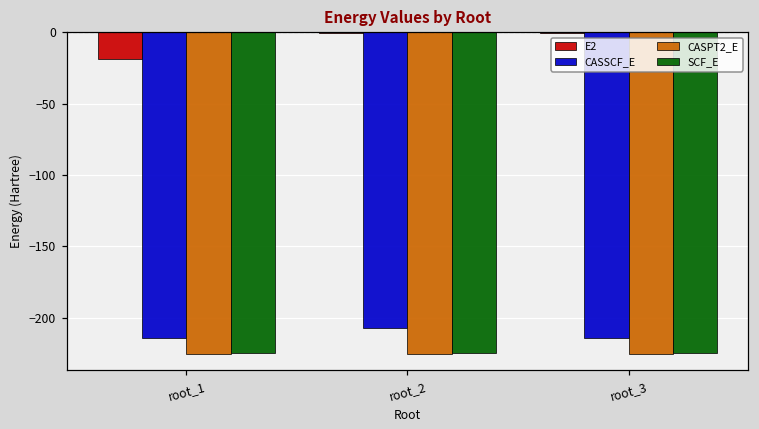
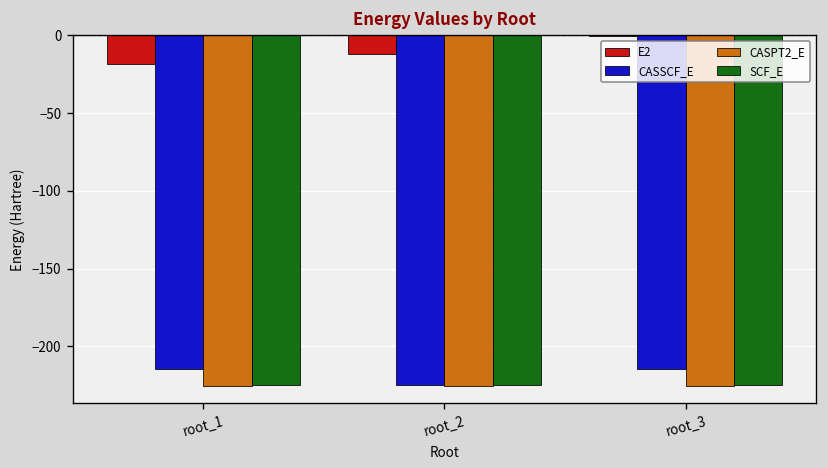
  {
    "E2": {
      "root_1": -19,
-     "root_2": -1
+     "root_2": -12
    },
    "CASSCF_E": {
      "root_1": -215,
-     "root_2": -207,
+     "root_2": -225,
      "root_3": -215
    },
    "CASPT2_E": {
      "root_1": -225,
      "root_2": -225,
      "root_3": -225
    },
    "SCF_E": {
      "root_1": -225,
      "root_2": -225,
      "root_3": -225
    }
  }
